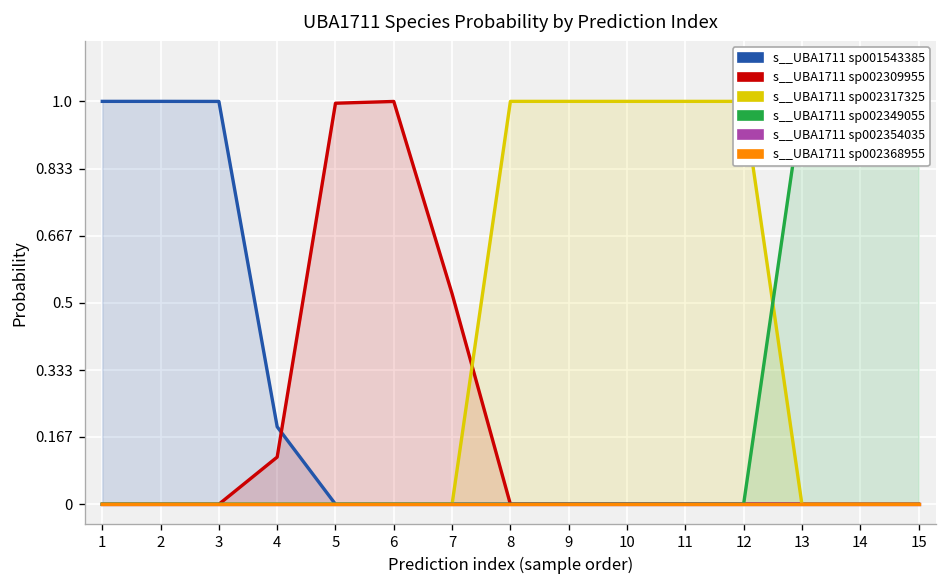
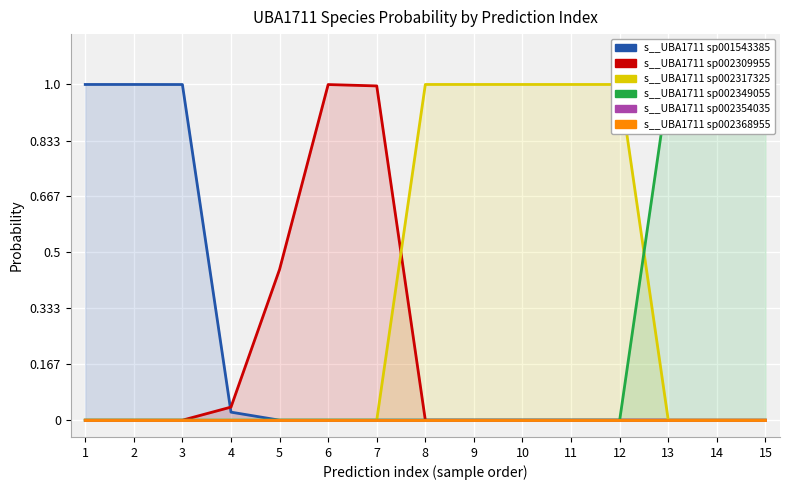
  {
    "s__UBA1711 sp001543385": {
      "1": 1.00,
      "2": 1.00,
      "3": 1.00,
-     "4": 0.19
+     "4": 0.02
    },
    "s__UBA1711 sp002309955": {
-     "4": 0.12,
-     "5": 1.00,
+     "4": 0.04,
+     "5": 0.45,
      "6": 1.00,
-     "7": 0.52
+     "7": 1.00
    },
    "s__UBA1711 sp002317325": {
      "8": 1.00,
      "9": 1.00,
      "10": 1.00,
      "11": 1.00
    }
  }
